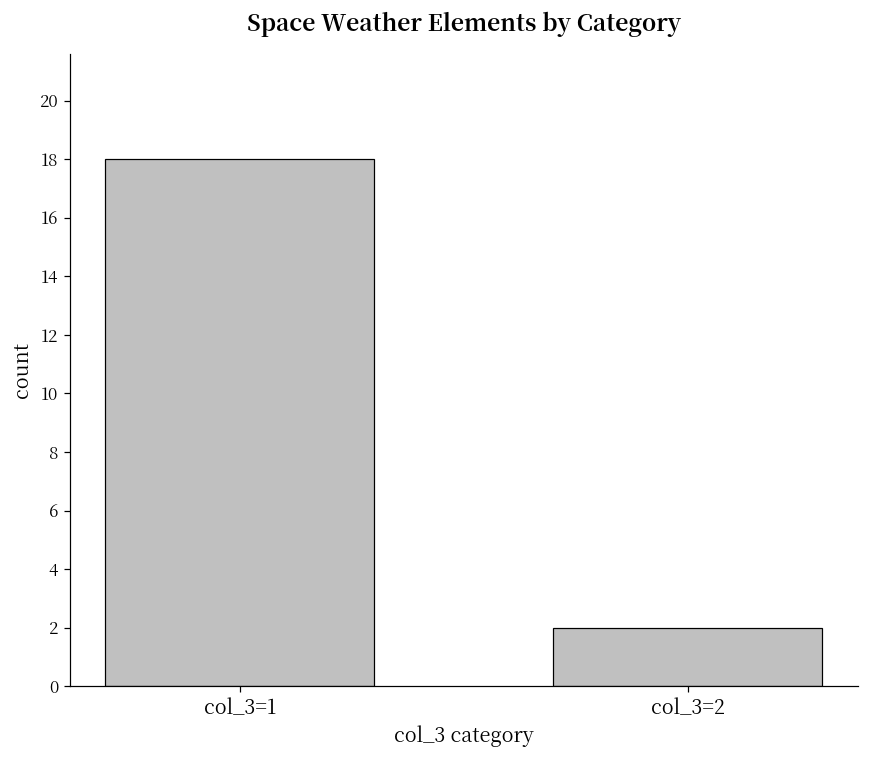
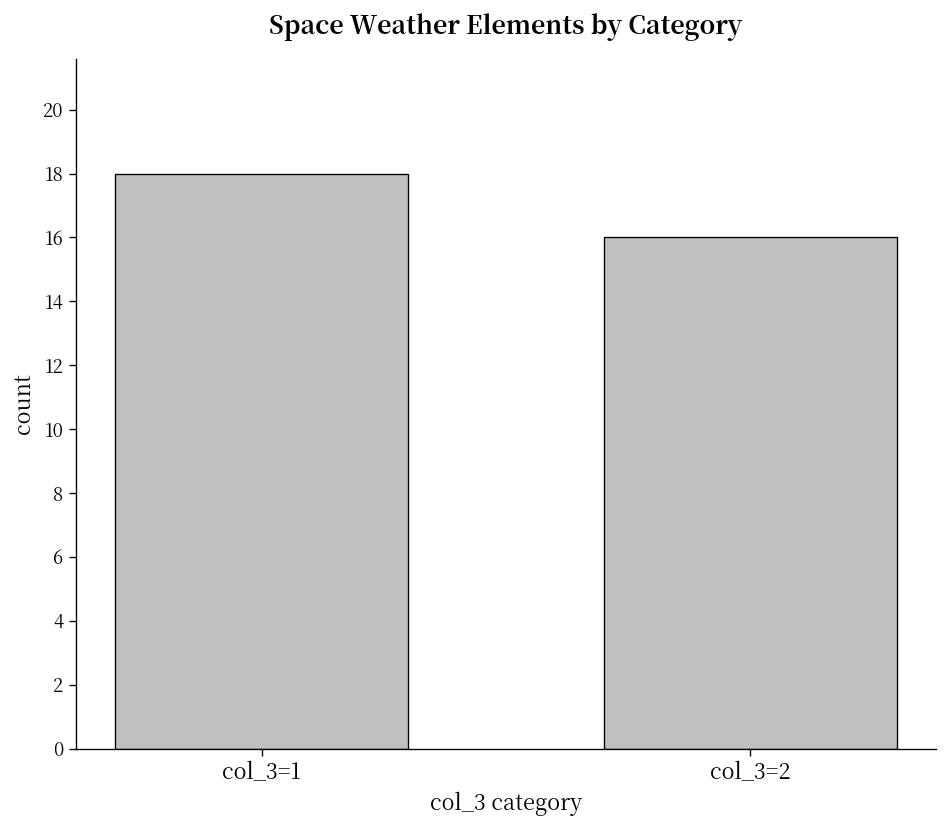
  {
    "col_3=1": 18,
-   "col_3=2": 2
+   "col_3=2": 16
  }
